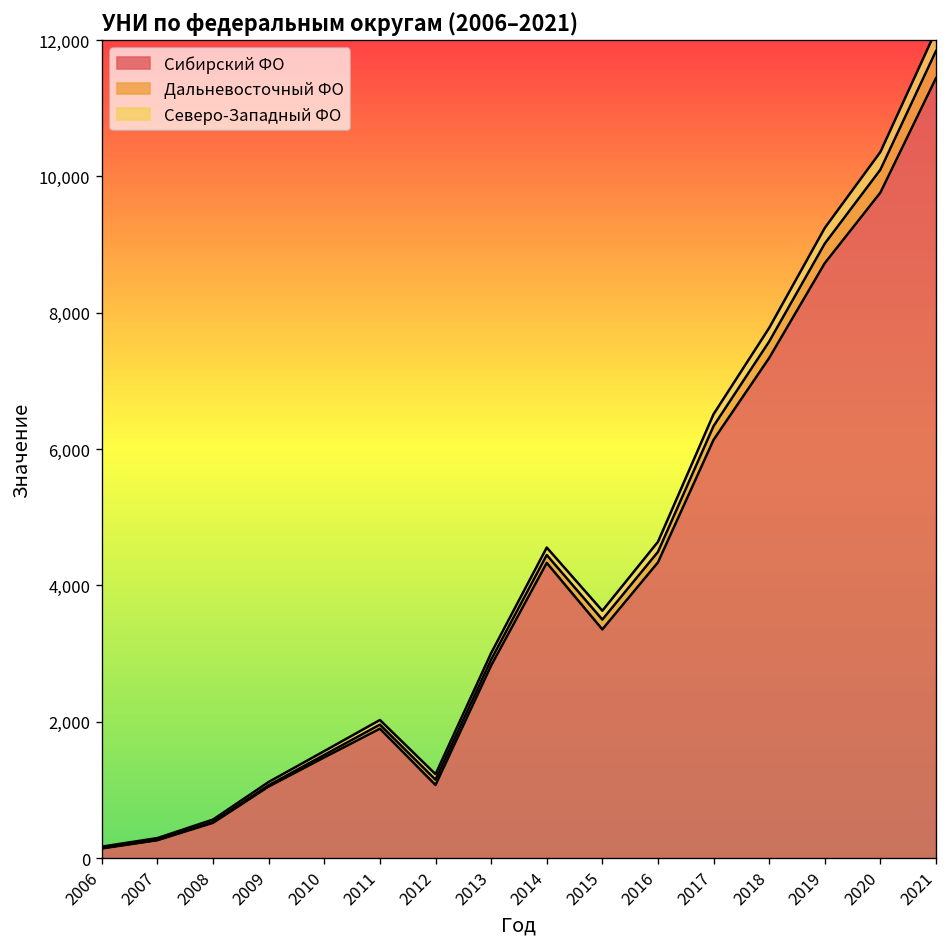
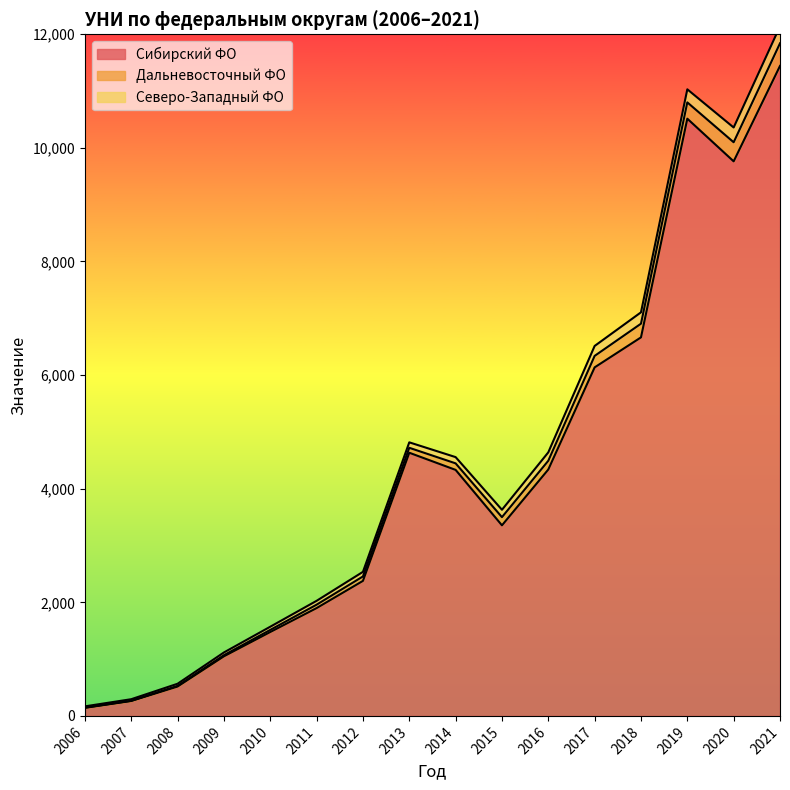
  {
    "Сибирский ФО": {
      "2011": "1,900",
-     "2012": "1,100",
-     "2013": "2,800",
+     "2012": "2,400",
+     "2013": "4,600",
      "2014": "4,300",
      "2015": "3,400",
      "2016": "4,300",
      "2017": "6,100",
-     "2018": "7,300",
-     "2019": "8,700",
+     "2018": "6,700",
+     "2019": "10,500",
      "2020": "9,800",
      "2021": "11,400"
    }
  }
